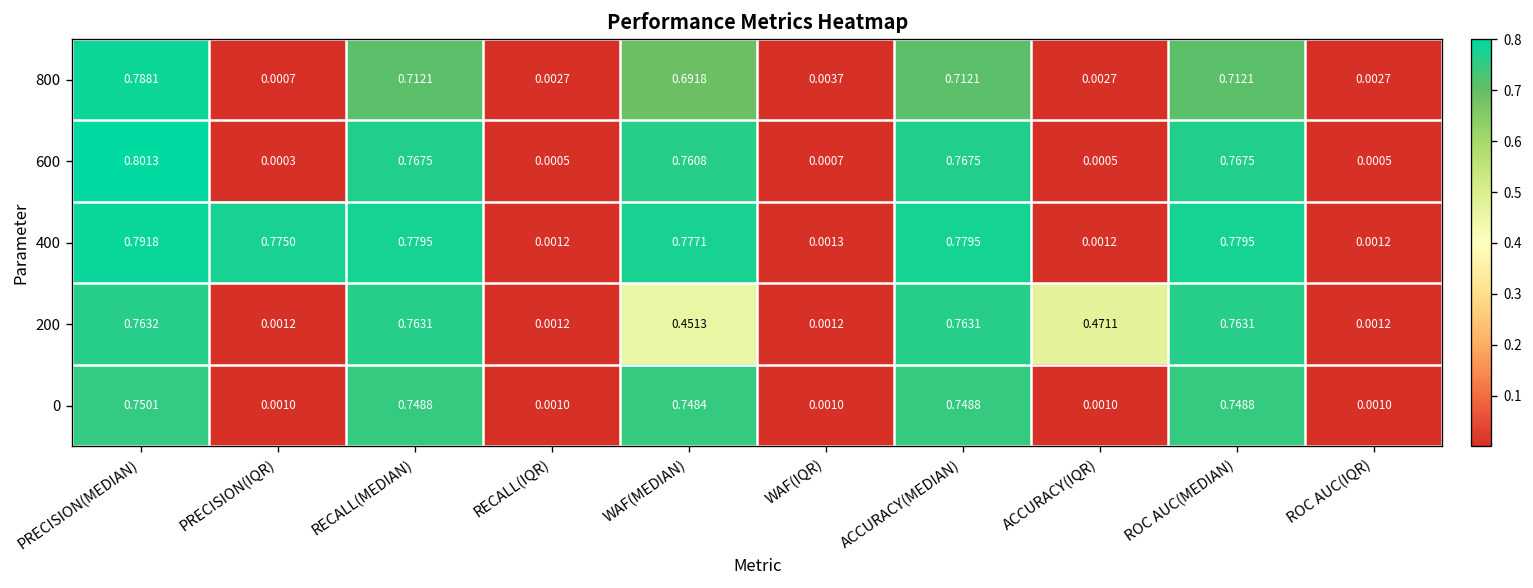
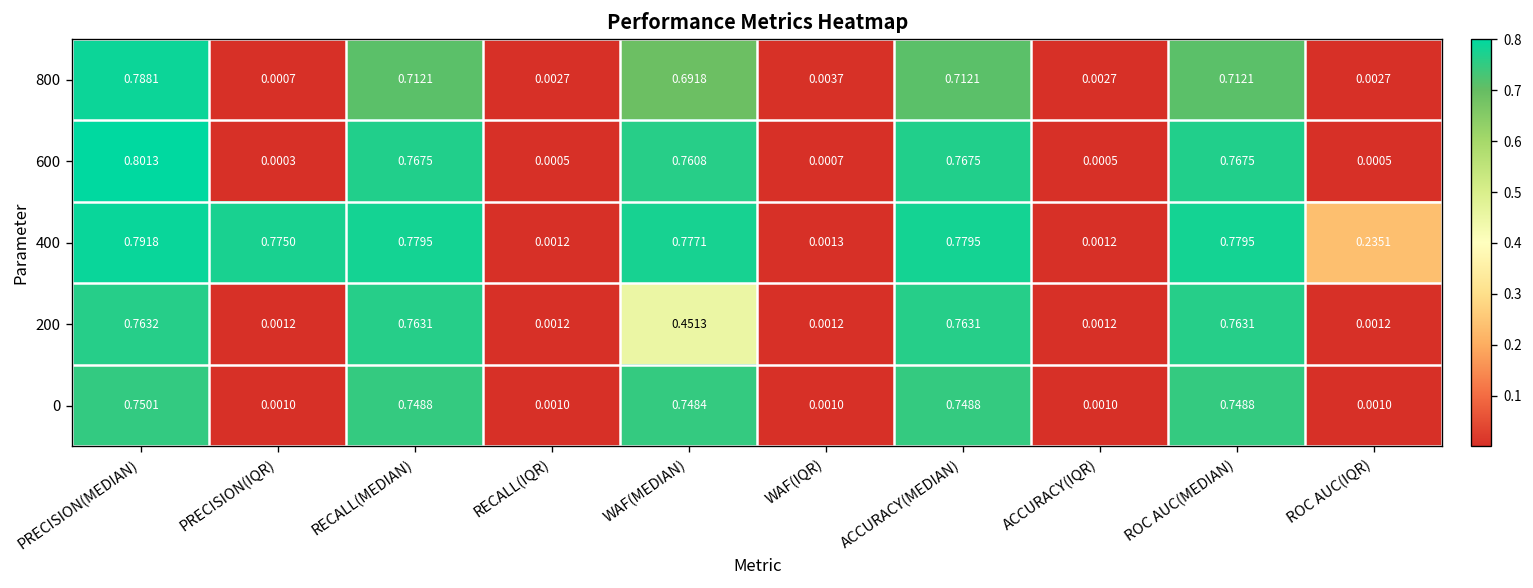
  {
    "800": {
      "PRECISION(MEDIAN)": 0.7881,
      "PRECISION(IQR)": 0.0007,
      "RECALL(MEDIAN)": 0.7121,
      "RECALL(IQR)": 0.0027,
      "WAF(MEDIAN)": 0.6918,
      "WAF(IQR)": 0.0037,
      "ACCURACY(MEDIAN)": 0.7121,
      "ACCURACY(IQR)": 0.0027,
      "ROC AUC(MEDIAN)": 0.7121,
      "ROC AUC(IQR)": 0.0027
    },
    "600": {
      "PRECISION(MEDIAN)": 0.8013,
      "PRECISION(IQR)": 0.0003,
      "RECALL(MEDIAN)": 0.7675,
      "RECALL(IQR)": 0.0005,
      "WAF(MEDIAN)": 0.7608,
      "WAF(IQR)": 0.0007,
      "ACCURACY(MEDIAN)": 0.7675,
      "ACCURACY(IQR)": 0.0005,
      "ROC AUC(MEDIAN)": 0.7675,
      "ROC AUC(IQR)": 0.0005
    },
    "400": {
      "PRECISION(MEDIAN)": 0.7918,
      "PRECISION(IQR)": 0.7750,
      "RECALL(MEDIAN)": 0.7795,
      "RECALL(IQR)": 0.0012,
      "WAF(MEDIAN)": 0.7771,
      "WAF(IQR)": 0.0013,
      "ACCURACY(MEDIAN)": 0.7795,
      "ACCURACY(IQR)": 0.0012,
      "ROC AUC(MEDIAN)": 0.7795,
-     "ROC AUC(IQR)": 0.0012
+     "ROC AUC(IQR)": 0.2351
    },
    "200": {
      "PRECISION(MEDIAN)": 0.7632,
      "PRECISION(IQR)": 0.0012,
      "RECALL(MEDIAN)": 0.7631,
      "RECALL(IQR)": 0.0012,
      "WAF(MEDIAN)": 0.4513,
      "WAF(IQR)": 0.0012,
      "ACCURACY(MEDIAN)": 0.7631,
-     "ACCURACY(IQR)": 0.4711,
+     "ACCURACY(IQR)": 0.0012,
      "ROC AUC(MEDIAN)": 0.7631,
      "ROC AUC(IQR)": 0.0012
    },
    "0": {
      "PRECISION(MEDIAN)": 0.7501,
      "PRECISION(IQR)": 0.0010,
      "RECALL(MEDIAN)": 0.7488,
      "RECALL(IQR)": 0.0010,
      "WAF(MEDIAN)": 0.7484,
      "WAF(IQR)": 0.0010,
      "ACCURACY(MEDIAN)": 0.7488,
      "ACCURACY(IQR)": 0.0010,
      "ROC AUC(MEDIAN)": 0.7488,
      "ROC AUC(IQR)": 0.0010
    }
  }
